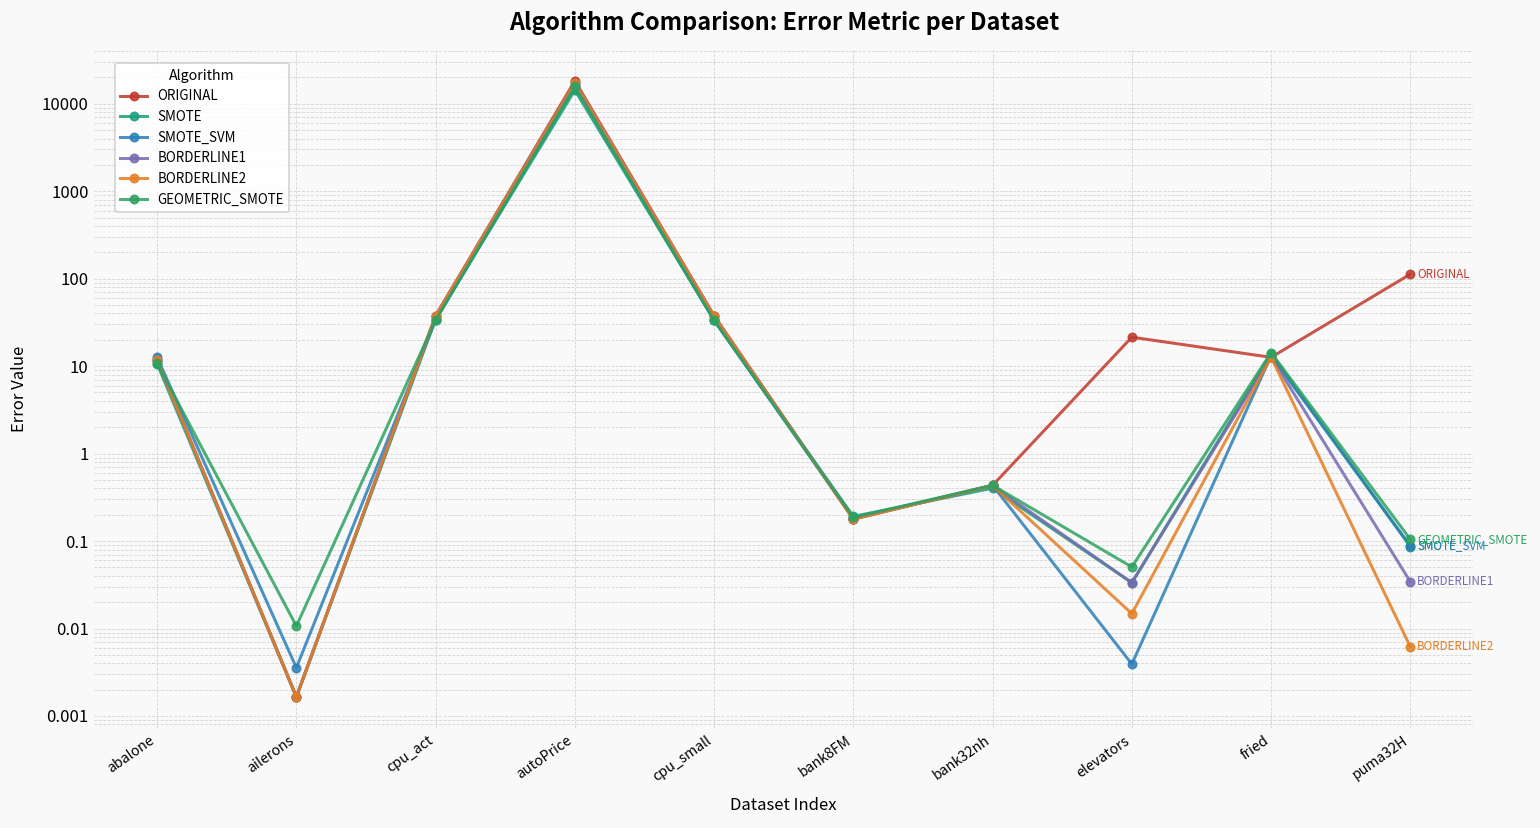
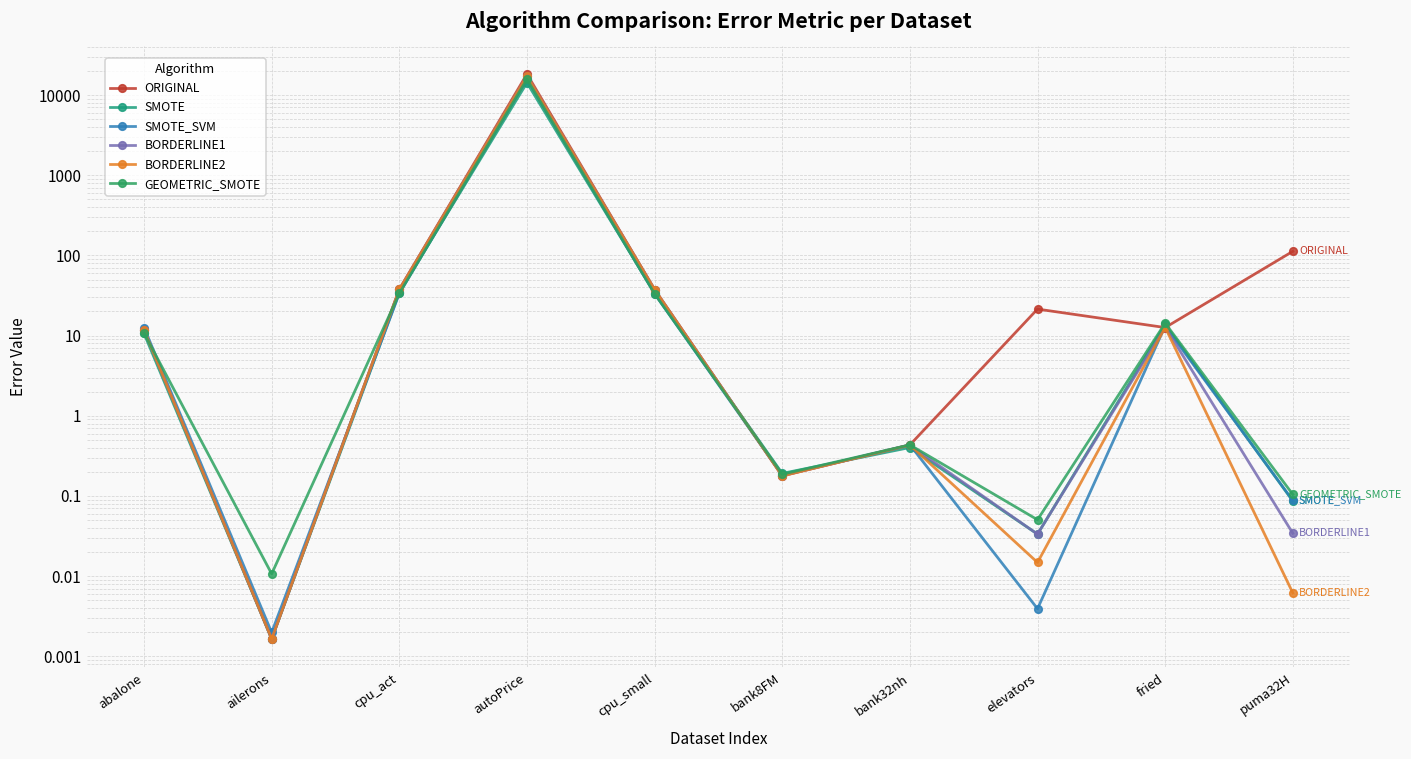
  {
    "ORIGINAL": {
      "elevators": 21,
      "puma32H": 110
    },
    "SMOTE_SVM": {
-     "ailerons": 0.004,
+     "ailerons": 0.0020,
      "elevators": 0.004
    },
    "BORDERLINE1": {
      "puma32H": 0.03
    },
    "BORDERLINE2": {
      "elevators": 0.015,
      "puma32H": 0.006
    }
  }
